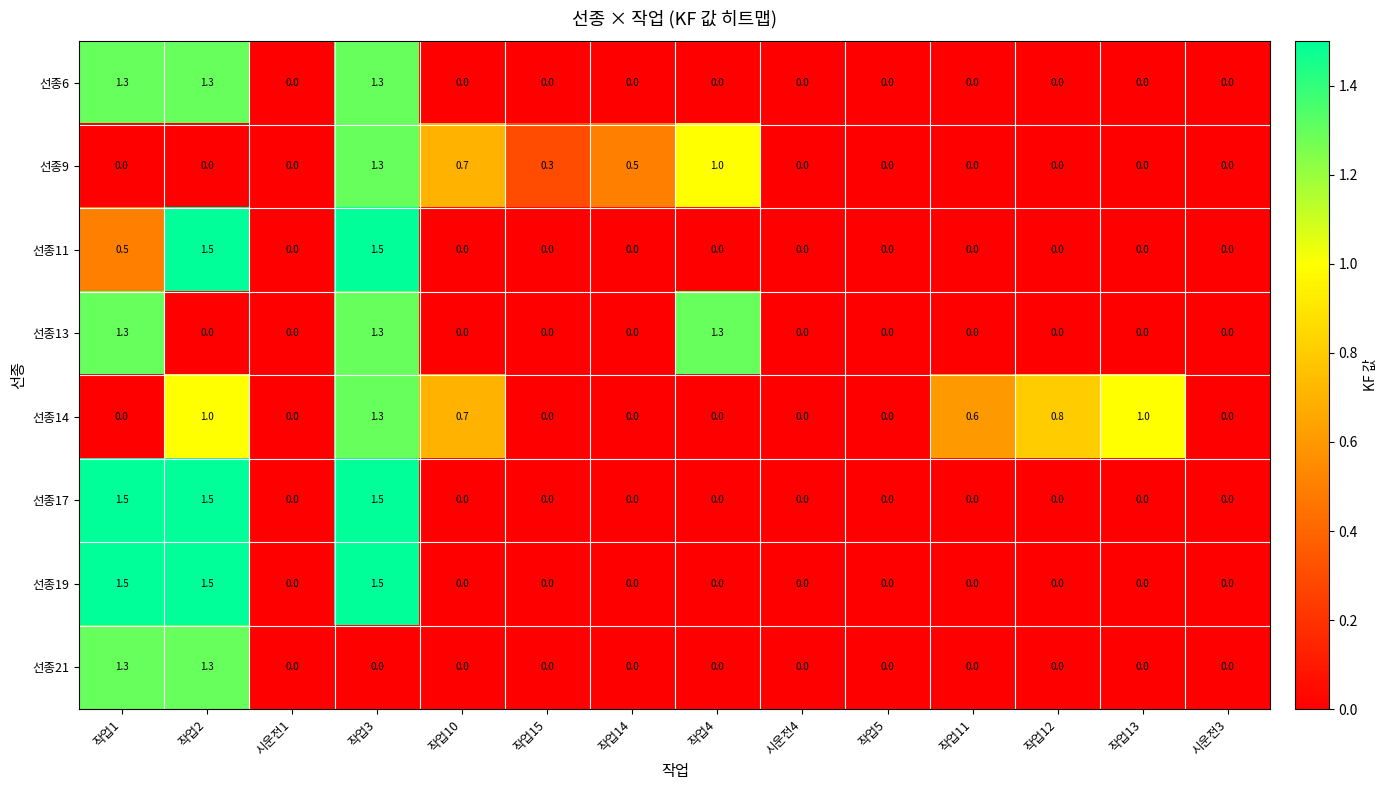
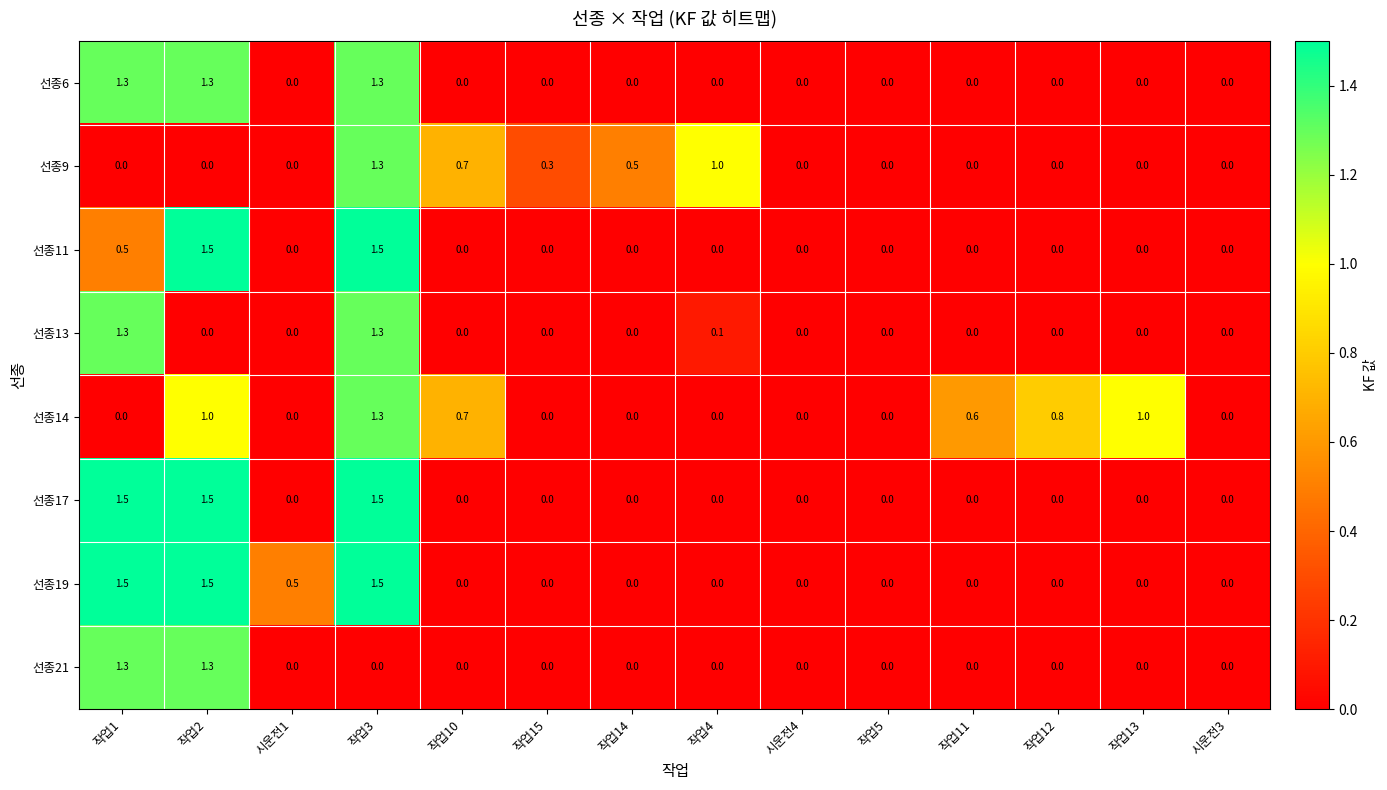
  {
    "선종6": {
      "작업1": 1.3,
      "작업2": 1.3,
      "시운전1": 0.0,
      "작업3": 1.3,
      "작업10": 0.0,
      "작업15": 0.0,
      "작업14": 0.0,
      "작업4": 0.0,
      "시운전4": 0.0,
      "작업5": 0.0,
      "작업11": 0.0,
      "작업12": 0.0,
      "작업13": 0.0,
      "시운전3": 0.0
    },
    "선종9": {
      "작업1": 0.0,
      "작업2": 0.0,
      "시운전1": 0.0,
      "작업3": 1.3,
      "작업10": 0.7,
      "작업15": 0.3,
      "작업14": 0.5,
      "작업4": 1.0,
      "시운전4": 0.0,
      "작업5": 0.0,
      "작업11": 0.0,
      "작업12": 0.0,
      "작업13": 0.0,
      "시운전3": 0.0
    },
    "선종11": {
      "작업1": 0.5,
      "작업2": 1.5,
      "시운전1": 0.0,
      "작업3": 1.5,
      "작업10": 0.0,
      "작업15": 0.0,
      "작업14": 0.0,
      "작업4": 0.0,
      "시운전4": 0.0,
      "작업5": 0.0,
      "작업11": 0.0,
      "작업12": 0.0,
      "작업13": 0.0,
      "시운전3": 0.0
    },
    "선종13": {
      "작업1": 1.3,
      "작업2": 0.0,
      "시운전1": 0.0,
      "작업3": 1.3,
      "작업10": 0.0,
      "작업15": 0.0,
      "작업14": 0.0,
-     "작업4": 1.3,
+     "작업4": 0.1,
      "시운전4": 0.0,
      "작업5": 0.0,
      "작업11": 0.0,
      "작업12": 0.0,
      "작업13": 0.0,
      "시운전3": 0.0
    },
    "선종14": {
      "작업1": 0.0,
      "작업2": 1.0,
      "시운전1": 0.0,
      "작업3": 1.3,
      "작업10": 0.7,
      "작업15": 0.0,
      "작업14": 0.0,
      "작업4": 0.0,
      "시운전4": 0.0,
      "작업5": 0.0,
      "작업11": 0.6,
      "작업12": 0.8,
      "작업13": 1.0,
      "시운전3": 0.0
    },
    "선종17": {
      "작업1": 1.5,
      "작업2": 1.5,
      "시운전1": 0.0,
      "작업3": 1.5,
      "작업10": 0.0,
      "작업15": 0.0,
      "작업14": 0.0,
      "작업4": 0.0,
      "시운전4": 0.0,
      "작업5": 0.0,
      "작업11": 0.0,
      "작업12": 0.0,
      "작업13": 0.0,
      "시운전3": 0.0
    },
    "선종19": {
      "작업1": 1.5,
      "작업2": 1.5,
-     "시운전1": 0.0,
+     "시운전1": 0.5,
      "작업3": 1.5,
      "작업10": 0.0,
      "작업15": 0.0,
      "작업14": 0.0,
      "작업4": 0.0,
      "시운전4": 0.0,
      "작업5": 0.0,
      "작업11": 0.0,
      "작업12": 0.0,
      "작업13": 0.0,
      "시운전3": 0.0
    },
    "선종21": {
      "작업1": 1.3,
      "작업2": 1.3,
      "시운전1": 0.0,
      "작업3": 0.0,
      "작업10": 0.0,
      "작업15": 0.0,
      "작업14": 0.0,
      "작업4": 0.0,
      "시운전4": 0.0,
      "작업5": 0.0,
      "작업11": 0.0,
      "작업12": 0.0,
      "작업13": 0.0,
      "시운전3": 0.0
    }
  }
